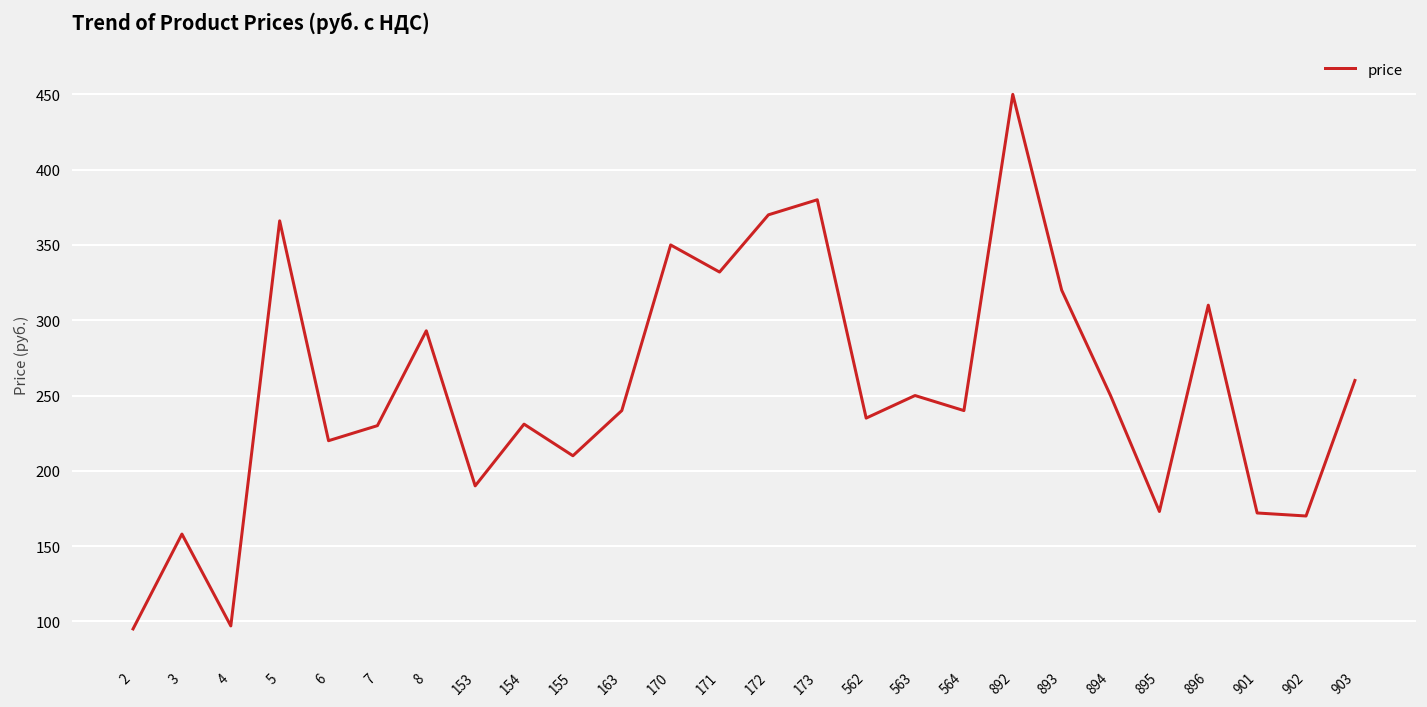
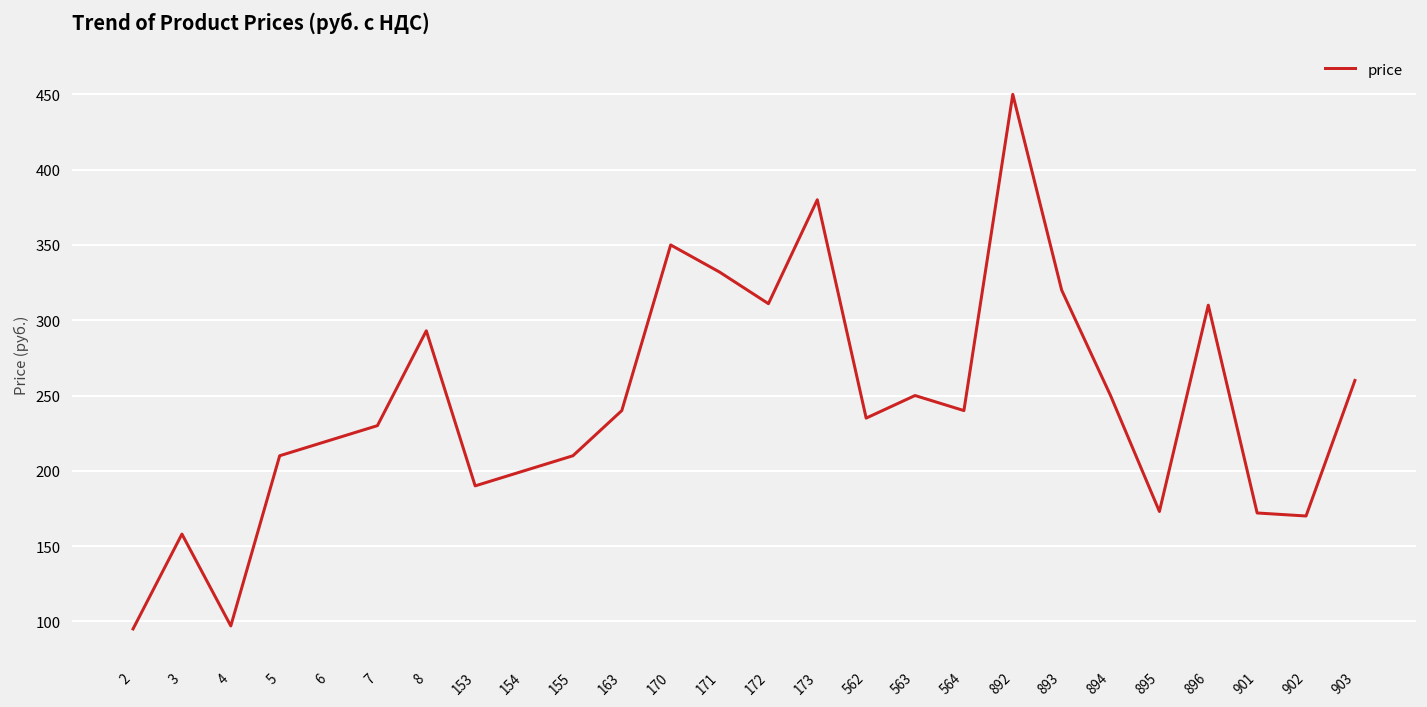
  {
    "2": 95,
    "3": 158,
    "4": 97,
-   "5": 366,
+   "5": 210,
    "6": 220,
    "7": 230,
    "8": 293,
    "153": 190,
-   "154": 231,
+   "154": 200,
    "155": 210,
    "163": 240,
    "170": 350,
    "171": 332,
-   "172": 370,
+   "172": 311,
    "173": 380,
    "562": 235,
    "563": 250,
    "564": 240,
    "892": 450,
    "893": 320,
    "894": 250,
    "895": 173,
    "896": 310,
    "901": 172,
    "902": 170,
    "903": 260
  }
